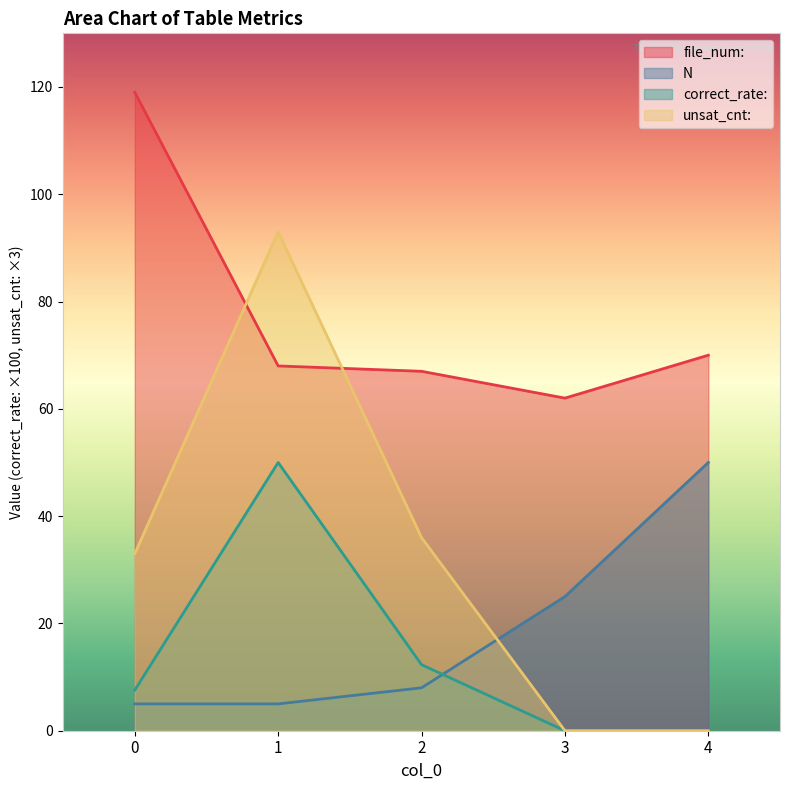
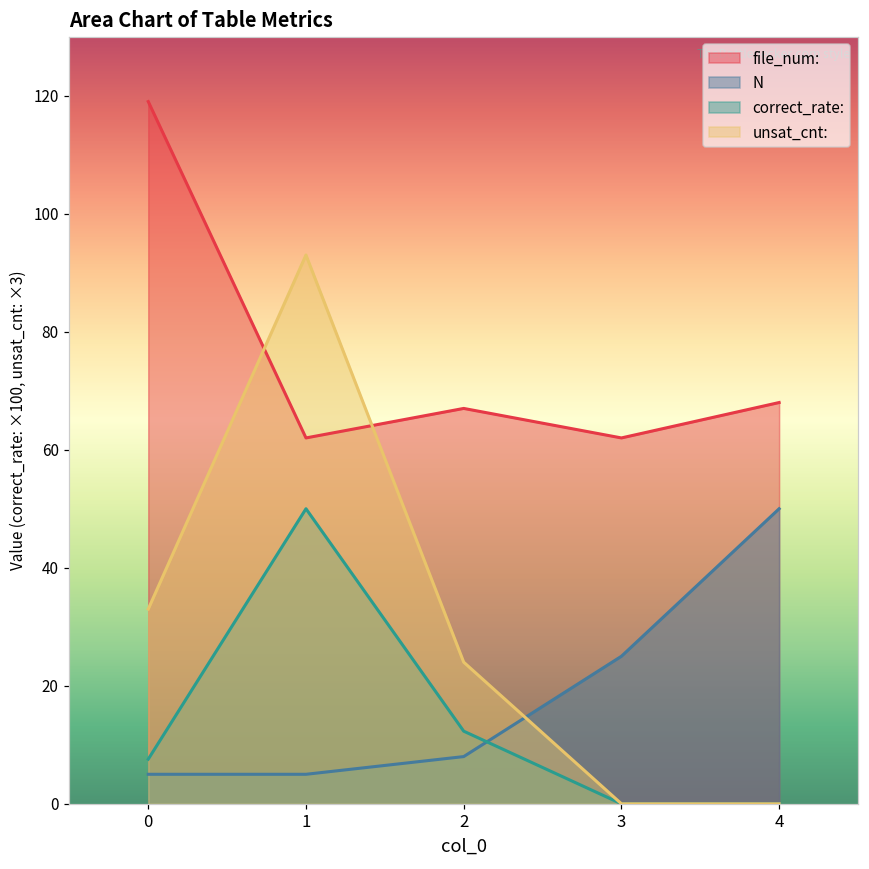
  {
    "file_num:": {
      "0": 119,
-     "1": 68,
+     "1": 62,
      "2": 67,
      "3": 62,
-     "4": 70
+     "4": 68
    },
    "unsat_cnt:": {
      "0": 33,
      "1": 93,
-     "2": 36
+     "2": 24
    }
  }
